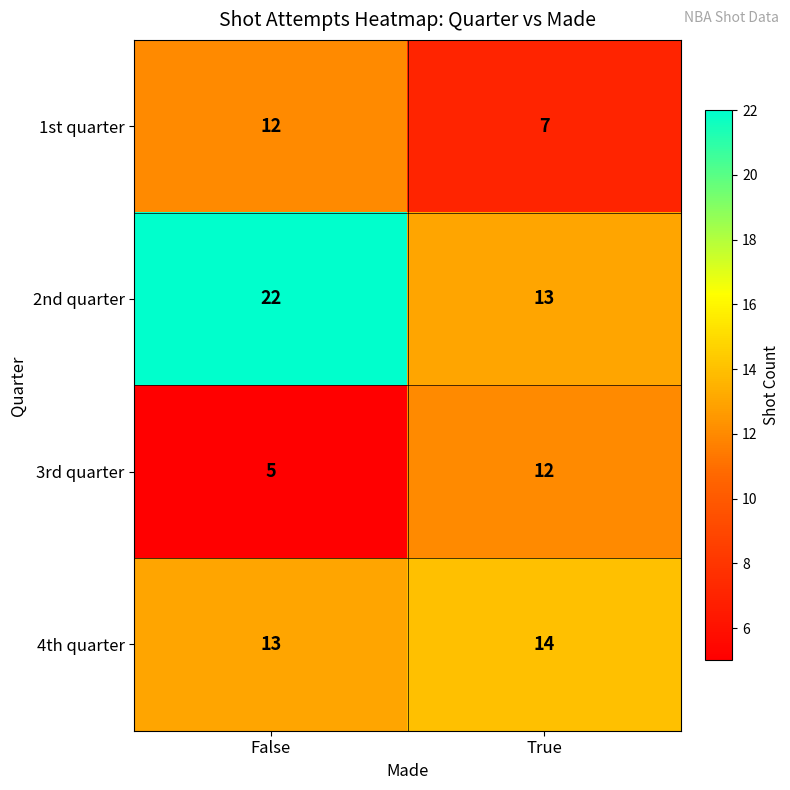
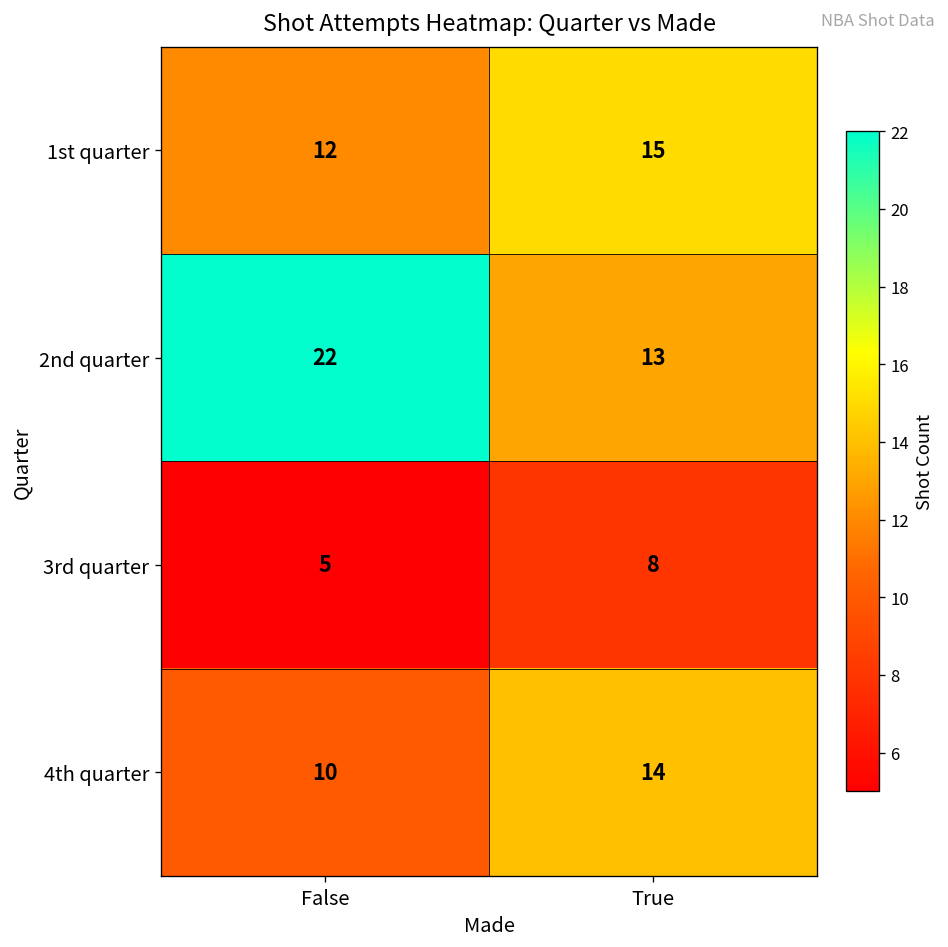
  {
    "1st quarter": {
      "False": 12,
-     "True": 7
+     "True": 15
    },
    "2nd quarter": {
      "False": 22,
      "True": 13
    },
    "3rd quarter": {
      "False": 5,
-     "True": 12
+     "True": 8
    },
    "4th quarter": {
-     "False": 13,
+     "False": 10,
      "True": 14
    }
  }
